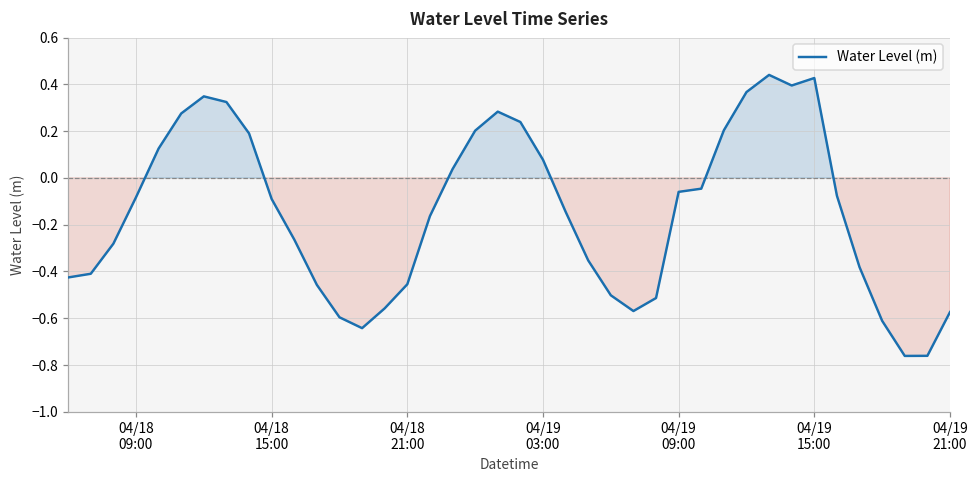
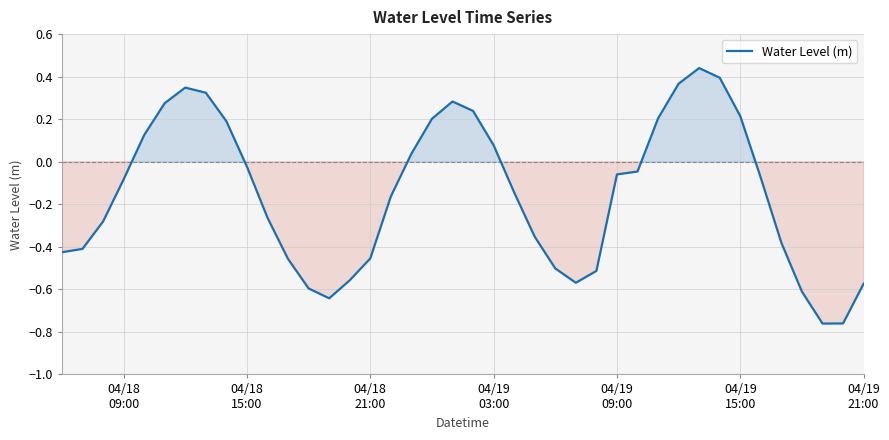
  {
    "04/18 09:00": -0.08,
-   "04/18 15:00": -0.09,
+   "04/18 15:00": -0.02,
    "04/18 21:00": -0.45,
    "04/19 03:00": 0.08,
    "04/19 09:00": -0.06,
-   "04/19 15:00": 0.43,
+   "04/19 15:00": 0.21,
    "04/19 21:00": -0.57
  }
